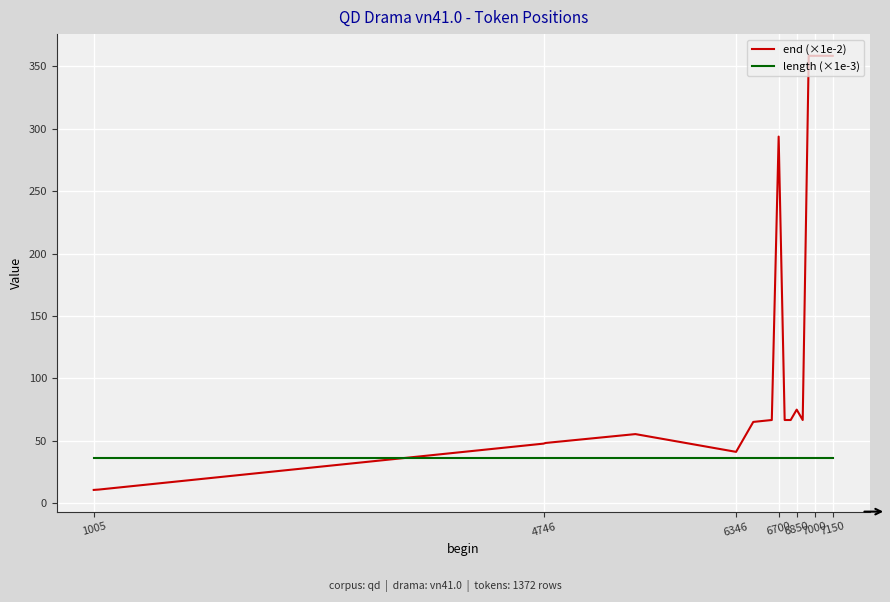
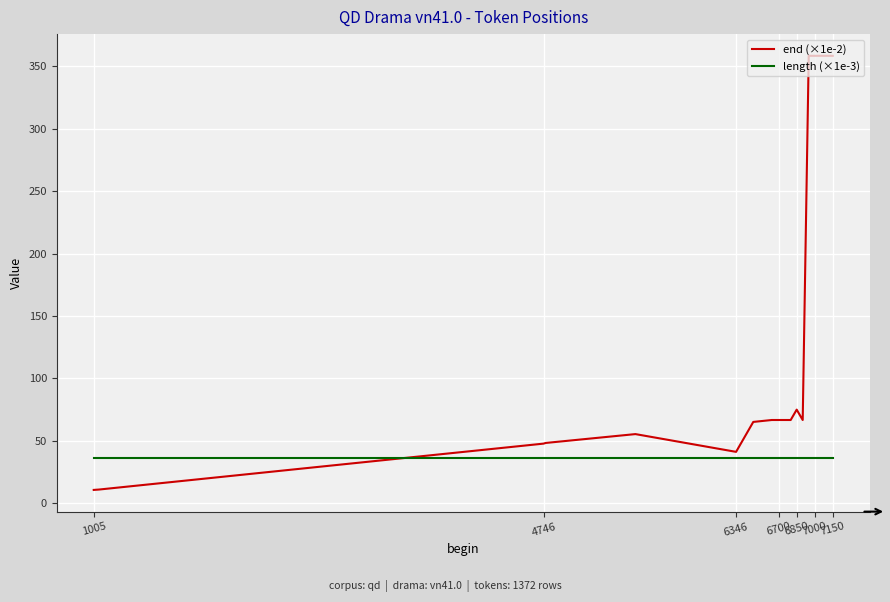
  {
    "end (×1e-2)": {
      "1005": 10,
      "4746": 48,
      "6346": 41,
-     "6700": 294,
+     "6700": 67,
      "6850": 75
    },
    "length (×1e-3)": {
      "1005": 36,
      "4746": 36,
      "6346": 36,
      "6700": 36,
      "6850": 36,
      "7000": 36,
      "7150": 36
    }
  }
